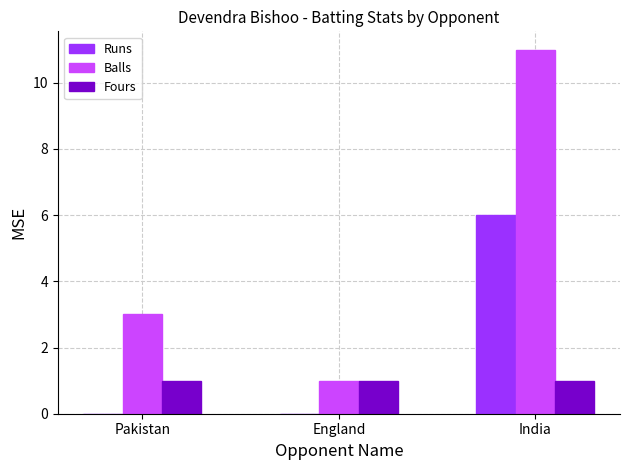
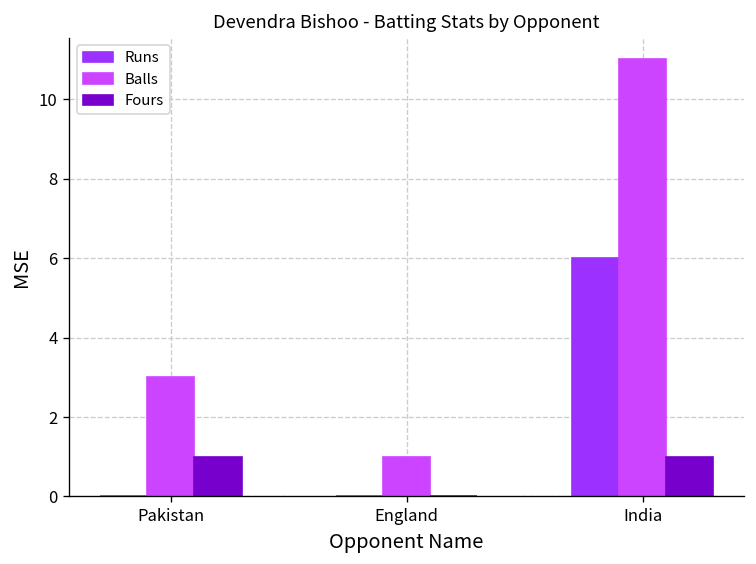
  {
    "Fours": {
      "Pakistan": 1,
-     "England": 1,
+     "England": 0,
      "India": 1
    }
  }
